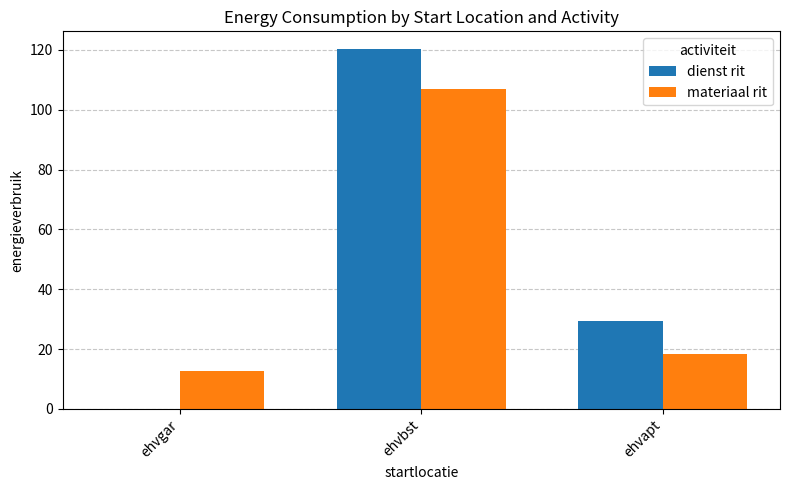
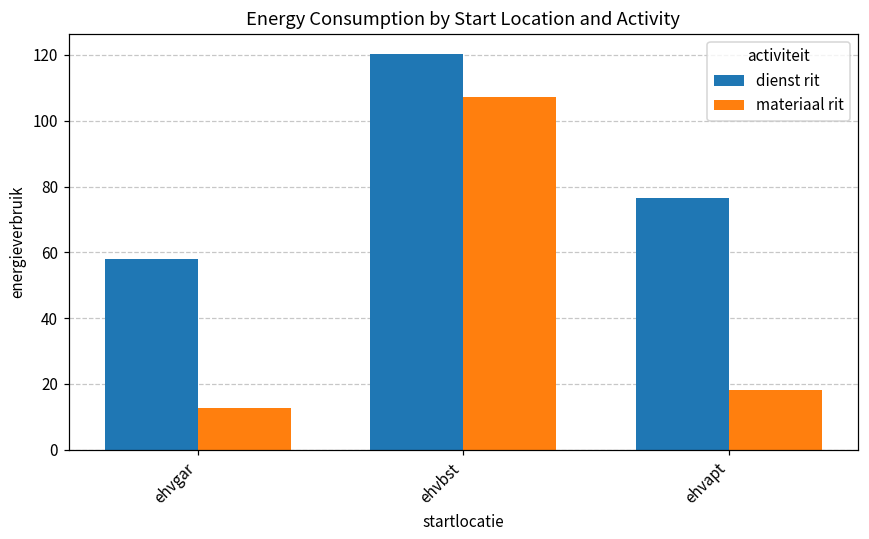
  {
    "dienst rit": {
-     "ehvgar": 0,
+     "ehvgar": 58,
      "ehvbst": 120,
-     "ehvapt": 29
+     "ehvapt": 77
    },
    "materiaal rit": {
      "ehvgar": 13,
      "ehvbst": 107,
      "ehvapt": 18
    }
  }
